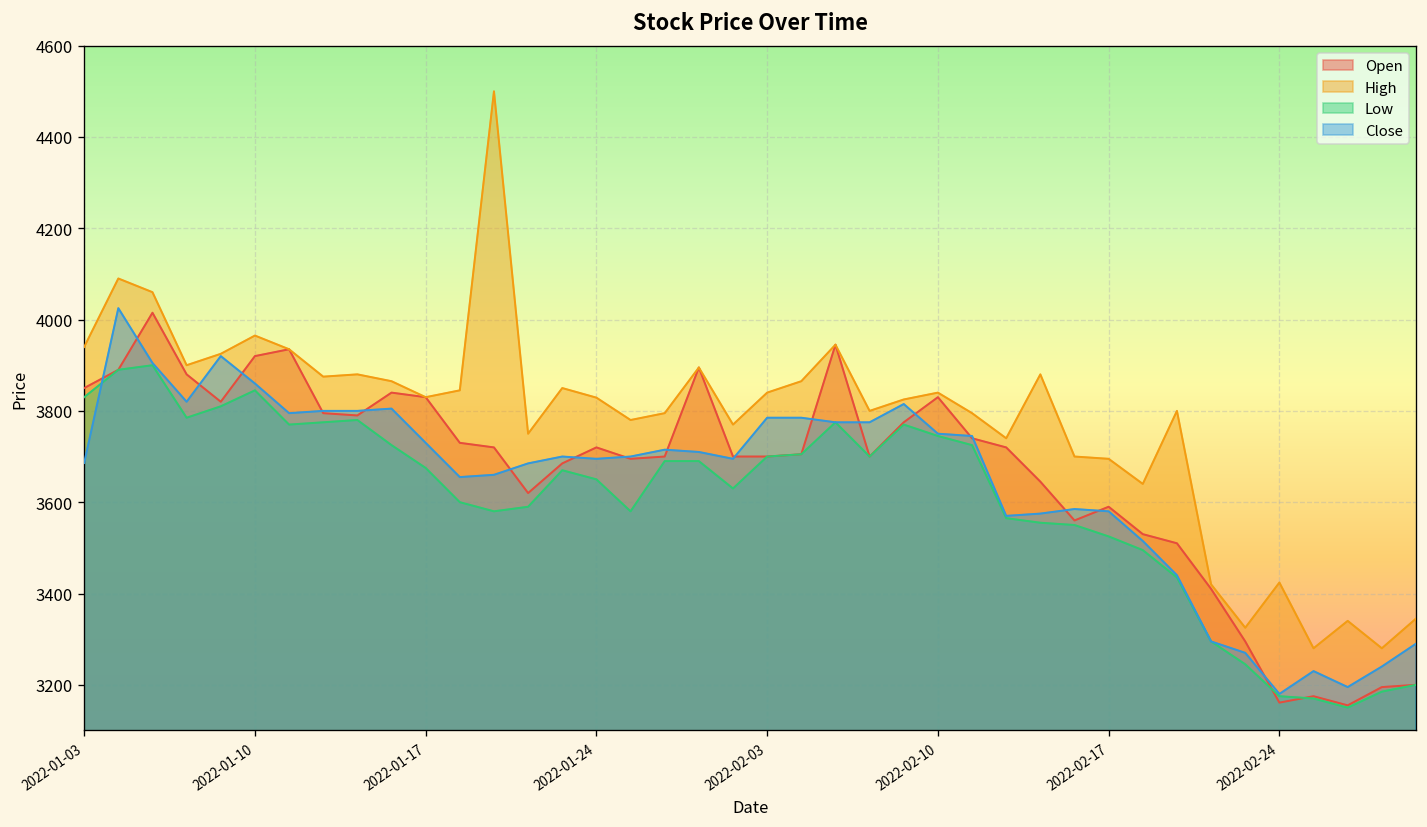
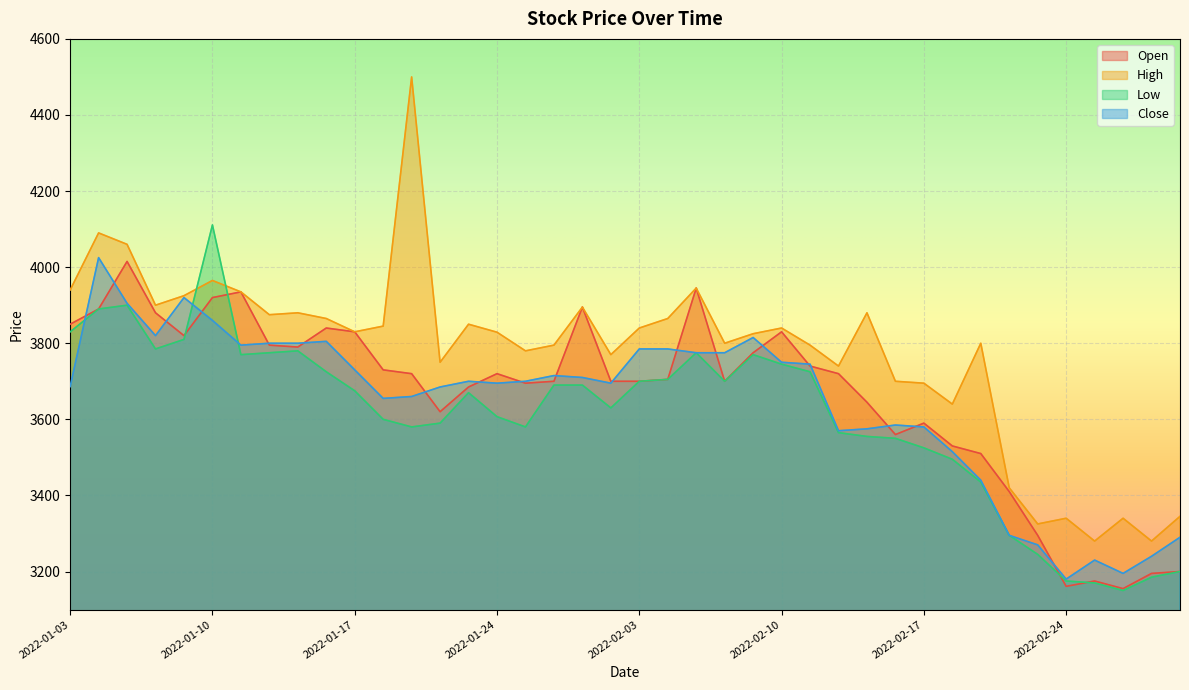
  {
    "Open": {
      "2022-01-03": 3850,
      "2022-01-10": 3920,
      "2022-01-24": 3720,
      "2022-02-10": 3830,
      "2022-02-17": 3590,
      "2022-02-24": 3160
    },
    "High": {
      "2022-01-03": 3940,
      "2022-01-10": 3970,
      "2022-01-24": 3830,
      "2022-02-03": 3840,
      "2022-02-10": 3840,
      "2022-02-17": 3700,
-     "2022-02-24": 3420
+     "2022-02-24": 3340
    },
    "Low": {
      "2022-01-03": 3830,
-     "2022-01-10": 3850,
+     "2022-01-10": 4110,
      "2022-01-17": 3680,
-     "2022-01-24": 3650,
+     "2022-01-24": 3610,
      "2022-02-17": 3530
    },
    "Close": {
      "2022-01-03": 3690,
      "2022-01-10": 3860,
      "2022-01-17": 3730,
      "2022-01-24": 3700,
      "2022-02-03": 3790,
      "2022-02-17": 3580
    }
  }
